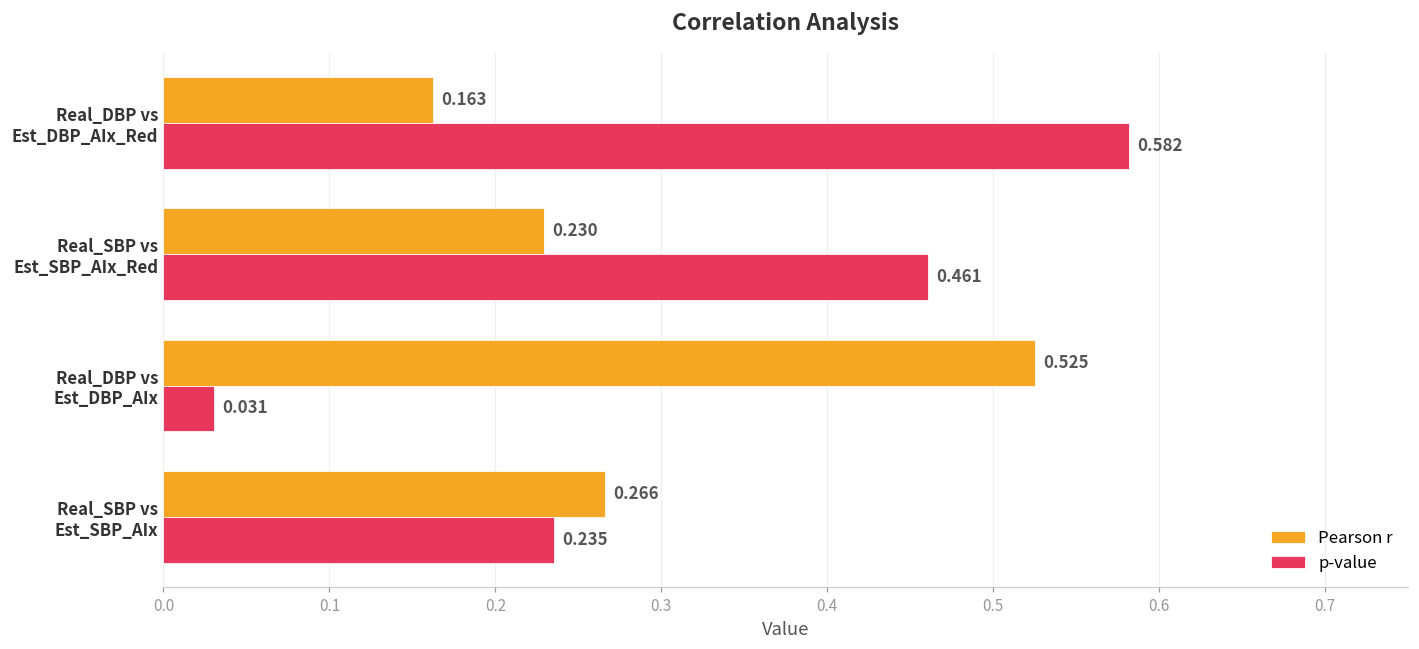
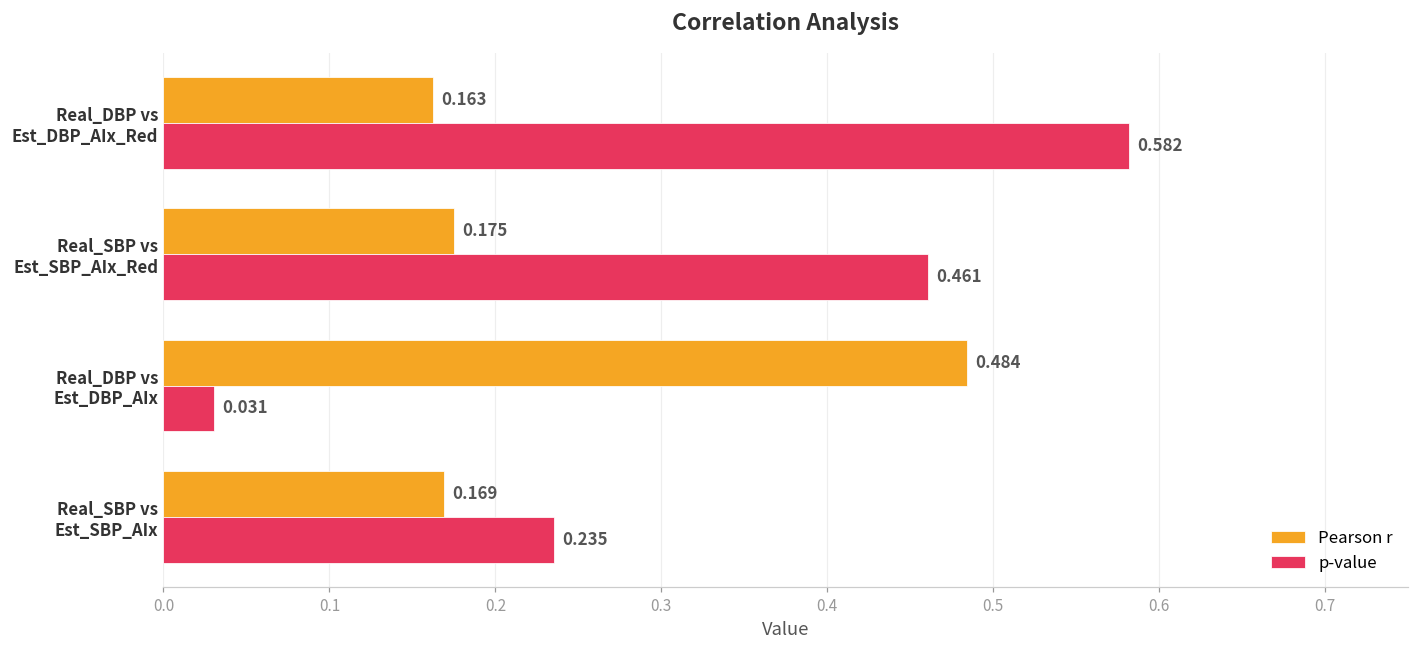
  {
    "Pearson r": {
      "Real_DBP vs Est_DBP_AIx_Red": 0.163,
-     "Real_SBP vs Est_SBP_AIx_Red": 0.230,
-     "Real_DBP vs Est_DBP_AIx": 0.525,
-     "Real_SBP vs Est_SBP_AIx": 0.266
+     "Real_SBP vs Est_SBP_AIx_Red": 0.175,
+     "Real_DBP vs Est_DBP_AIx": 0.484,
+     "Real_SBP vs Est_SBP_AIx": 0.169
    },
    "p-value": {
      "Real_DBP vs Est_DBP_AIx_Red": 0.582,
      "Real_SBP vs Est_SBP_AIx_Red": 0.461,
      "Real_DBP vs Est_DBP_AIx": 0.031,
      "Real_SBP vs Est_SBP_AIx": 0.235
    }
  }
